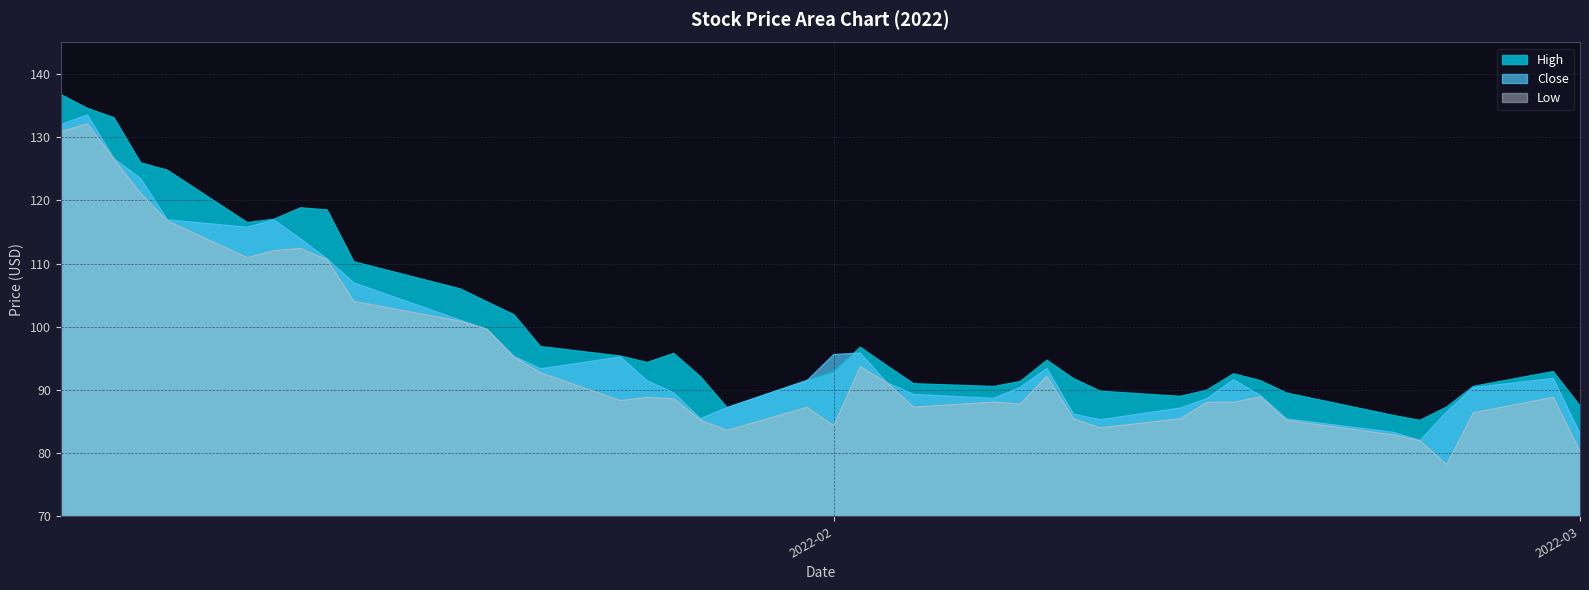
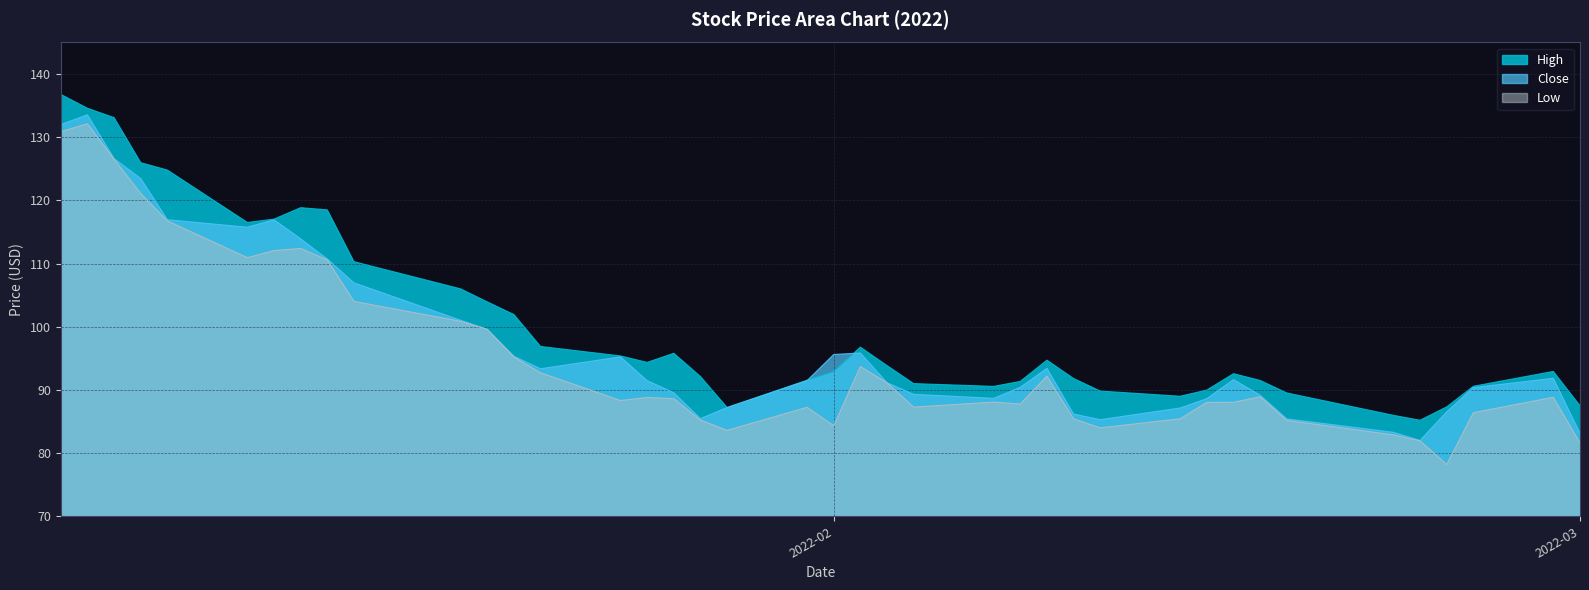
  {
    "High": {
      "2022-02": 93,
      "2022-03": 88
    },
    "Close": {
      "2022-02": 96,
      "2022-03": 83
    },
    "Low": {
      "2022-02": 84,
-     "2022-03": 80
+     "2022-03": 82
    }
  }
